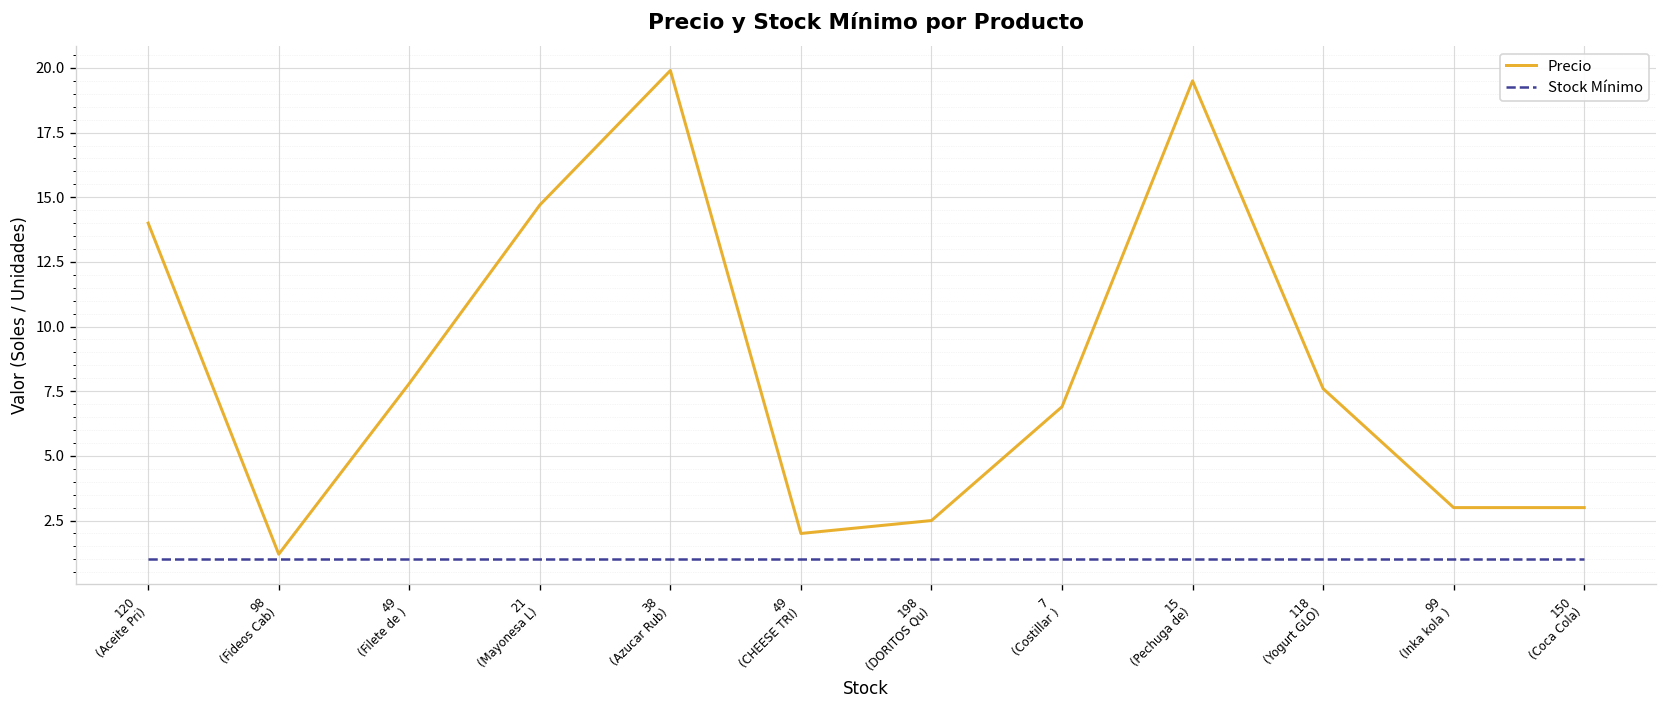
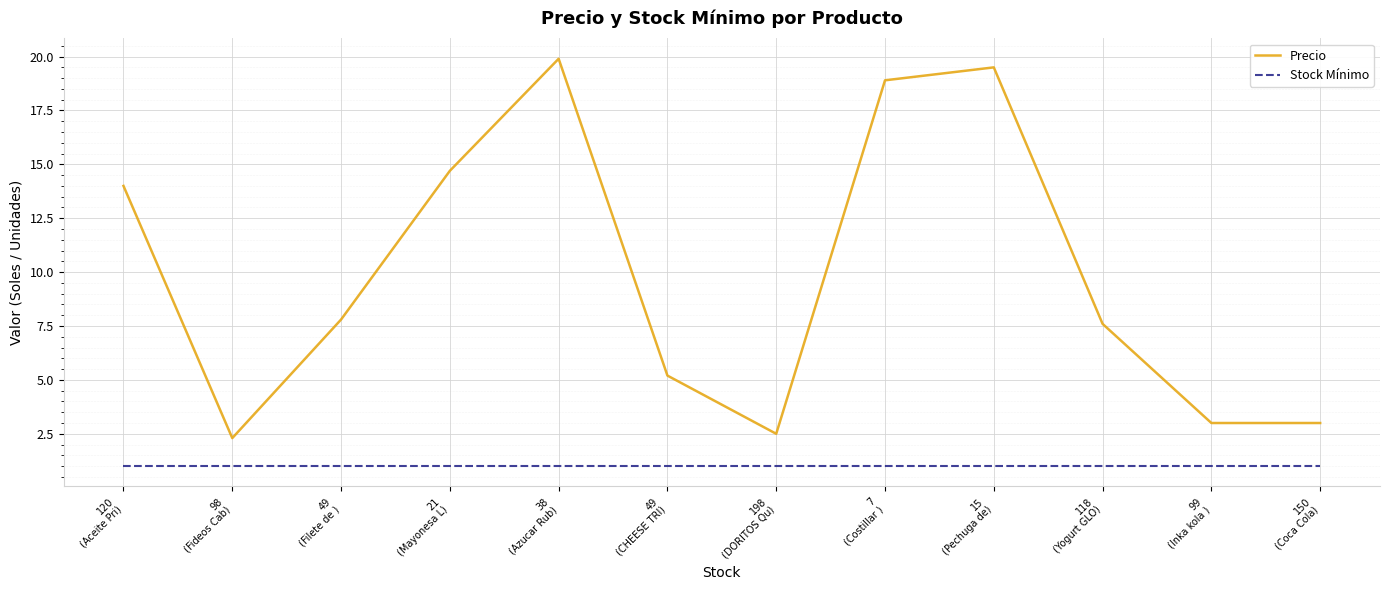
  {
    "Precio": {
      "120 (Aceite Pri)": 14.0,
-     "98 (Fideos Cab)": 1.2,
+     "98 (Fideos Cab)": 2.3,
      "49 (Filete de )": 7.8,
      "21 (Mayonesa L)": 14.7,
      "38 (Azucar Rub)": 19.9,
-     "49 (CHEESE TRI)": 2.0,
+     "49 (CHEESE TRI)": 5.2,
      "198 (DORITOS Qu)": 2.5,
-     "7 (Costillar )": 6.9,
+     "7 (Costillar )": 18.9,
      "15 (Pechuga de)": 19.5,
      "118 (Yogurt GLO)": 7.6,
      "99 (Inka kola )": 3.0,
      "150 (Coca Cola)": 3.0
    },
    "Stock Mínimo": {
      "120 (Aceite Pri)": 1.0,
      "98 (Fideos Cab)": 1.0,
      "49 (Filete de )": 1.0,
      "21 (Mayonesa L)": 1.0,
      "38 (Azucar Rub)": 1.0,
      "49 (CHEESE TRI)": 1.0,
      "198 (DORITOS Qu)": 1.0,
      "7 (Costillar )": 1.0,
      "15 (Pechuga de)": 1.0,
      "118 (Yogurt GLO)": 1.0,
      "99 (Inka kola )": 1.0,
      "150 (Coca Cola)": 1.0
    }
  }
